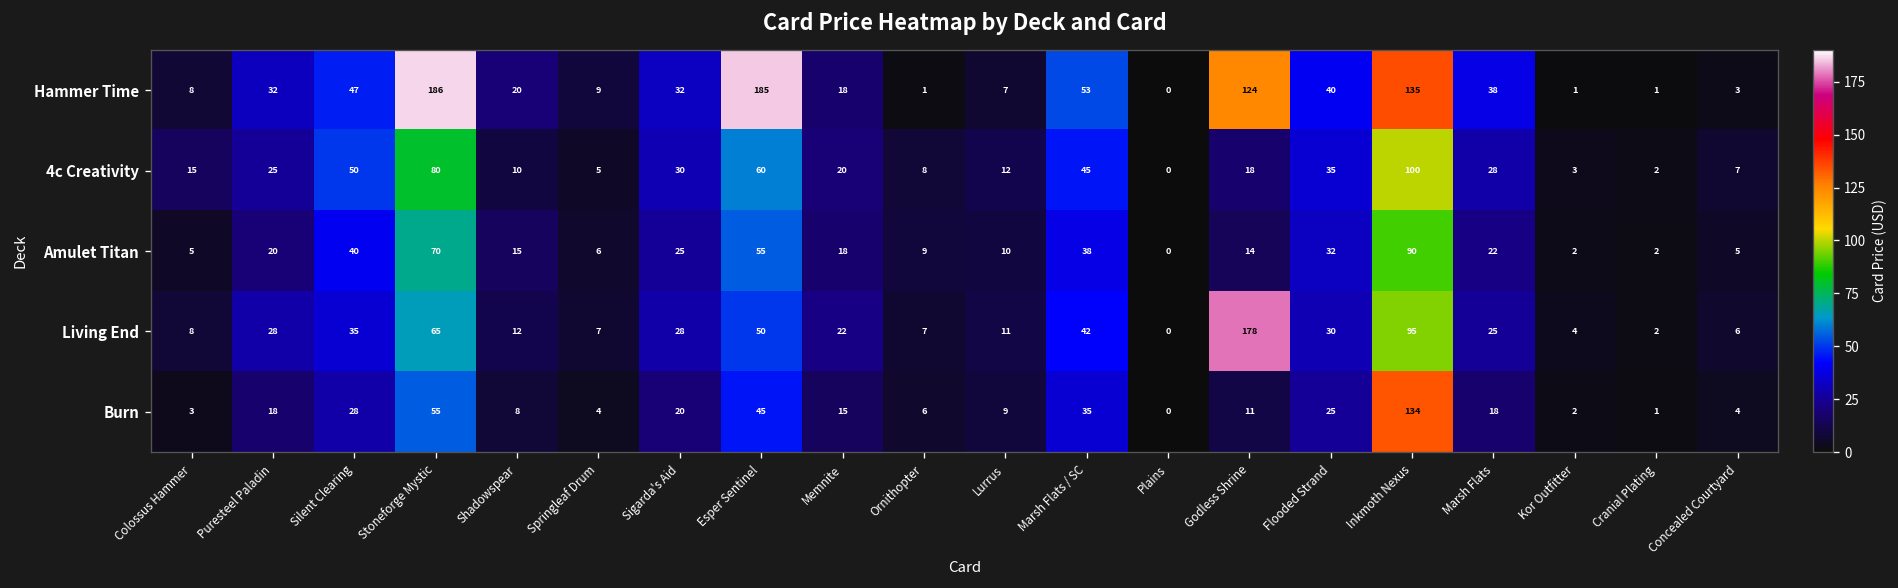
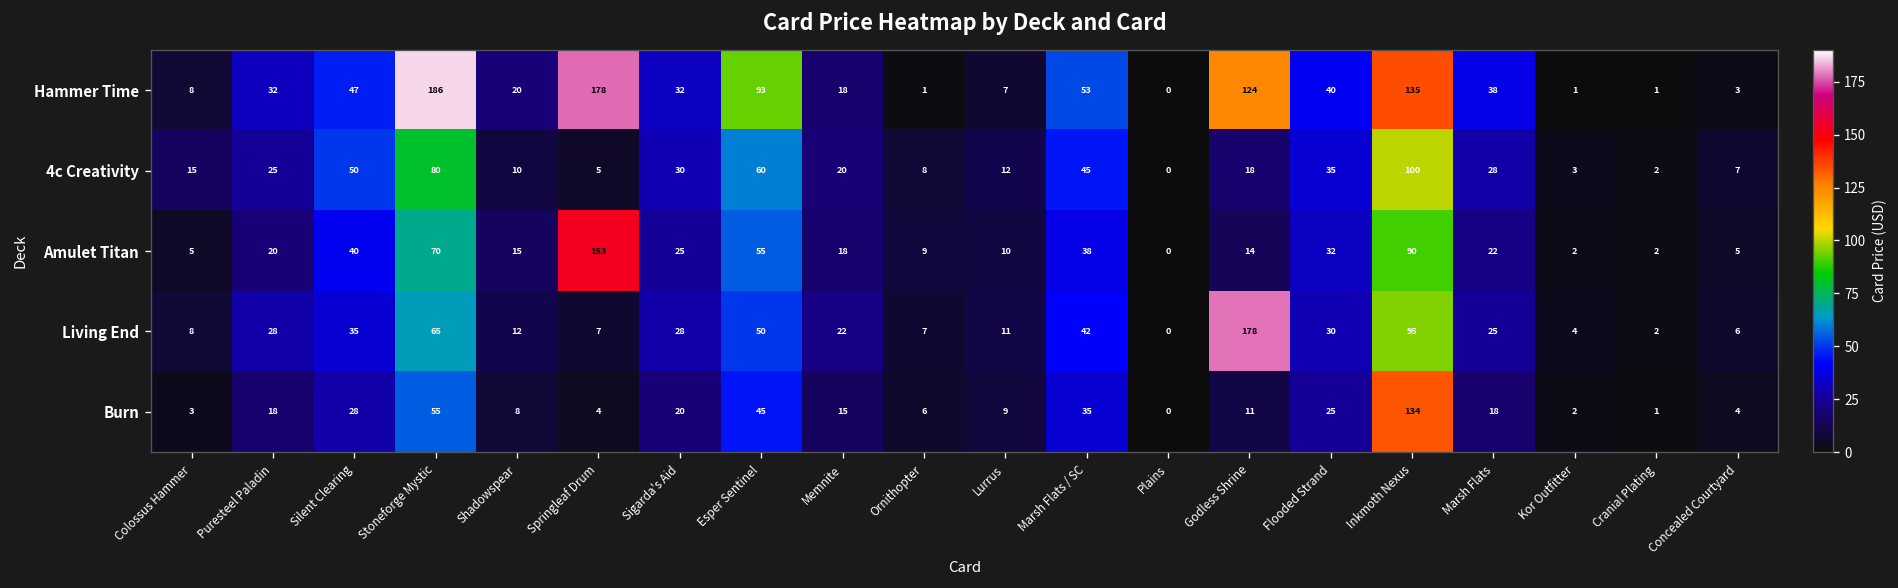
  {
    "Hammer Time": {
      "Colossus Hammer": 8,
      "Puresteel Paladin": 32,
      "Silent Clearing": 47,
      "Stoneforge Mystic": 186,
      "Shadowspear": 20,
-     "Springleaf Drum": 9,
+     "Springleaf Drum": 178,
      "Sigarda's Aid": 32,
-     "Esper Sentinel": 185,
+     "Esper Sentinel": 93,
      "Memnite": 18,
      "Ornithopter": 1,
      "Lurrus": 7,
      "Marsh Flats / SC": 53,
      "Plains": 0,
      "Godless Shrine": 124,
      "Flooded Strand": 40,
      "Inkmoth Nexus": 135,
      "Marsh Flats": 38,
      "Kor Outfitter": 1,
      "Cranial Plating": 1,
      "Concealed Courtyard": 3
    },
    "4c Creativity": {
      "Colossus Hammer": 15,
      "Puresteel Paladin": 25,
      "Silent Clearing": 50,
      "Stoneforge Mystic": 80,
      "Shadowspear": 10,
      "Springleaf Drum": 5,
      "Sigarda's Aid": 30,
      "Esper Sentinel": 60,
      "Memnite": 20,
      "Ornithopter": 8,
      "Lurrus": 12,
      "Marsh Flats / SC": 45,
      "Plains": 0,
      "Godless Shrine": 18,
      "Flooded Strand": 35,
      "Inkmoth Nexus": 100,
      "Marsh Flats": 28,
      "Kor Outfitter": 3,
      "Cranial Plating": 2,
      "Concealed Courtyard": 7
    },
    "Amulet Titan": {
      "Colossus Hammer": 5,
      "Puresteel Paladin": 20,
      "Silent Clearing": 40,
      "Stoneforge Mystic": 70,
      "Shadowspear": 15,
-     "Springleaf Drum": 6,
+     "Springleaf Drum": 153,
      "Sigarda's Aid": 25,
      "Esper Sentinel": 55,
      "Memnite": 18,
      "Ornithopter": 9,
      "Lurrus": 10,
      "Marsh Flats / SC": 38,
      "Plains": 0,
      "Godless Shrine": 14,
      "Flooded Strand": 32,
      "Inkmoth Nexus": 90,
      "Marsh Flats": 22,
      "Kor Outfitter": 2,
      "Cranial Plating": 2,
      "Concealed Courtyard": 5
    },
    "Living End": {
      "Colossus Hammer": 8,
      "Puresteel Paladin": 28,
      "Silent Clearing": 35,
      "Stoneforge Mystic": 65,
      "Shadowspear": 12,
      "Springleaf Drum": 7,
      "Sigarda's Aid": 28,
      "Esper Sentinel": 50,
      "Memnite": 22,
      "Ornithopter": 7,
      "Lurrus": 11,
      "Marsh Flats / SC": 42,
      "Plains": 0,
      "Godless Shrine": 178,
      "Flooded Strand": 30,
      "Inkmoth Nexus": 95,
      "Marsh Flats": 25,
      "Kor Outfitter": 4,
      "Cranial Plating": 2,
      "Concealed Courtyard": 6
    },
    "Burn": {
      "Colossus Hammer": 3,
      "Puresteel Paladin": 18,
      "Silent Clearing": 28,
      "Stoneforge Mystic": 55,
      "Shadowspear": 8,
      "Springleaf Drum": 4,
      "Sigarda's Aid": 20,
      "Esper Sentinel": 45,
      "Memnite": 15,
      "Ornithopter": 6,
      "Lurrus": 9,
      "Marsh Flats / SC": 35,
      "Plains": 0,
      "Godless Shrine": 11,
      "Flooded Strand": 25,
      "Inkmoth Nexus": 134,
      "Marsh Flats": 18,
      "Kor Outfitter": 2,
      "Cranial Plating": 1,
      "Concealed Courtyard": 4
    }
  }
